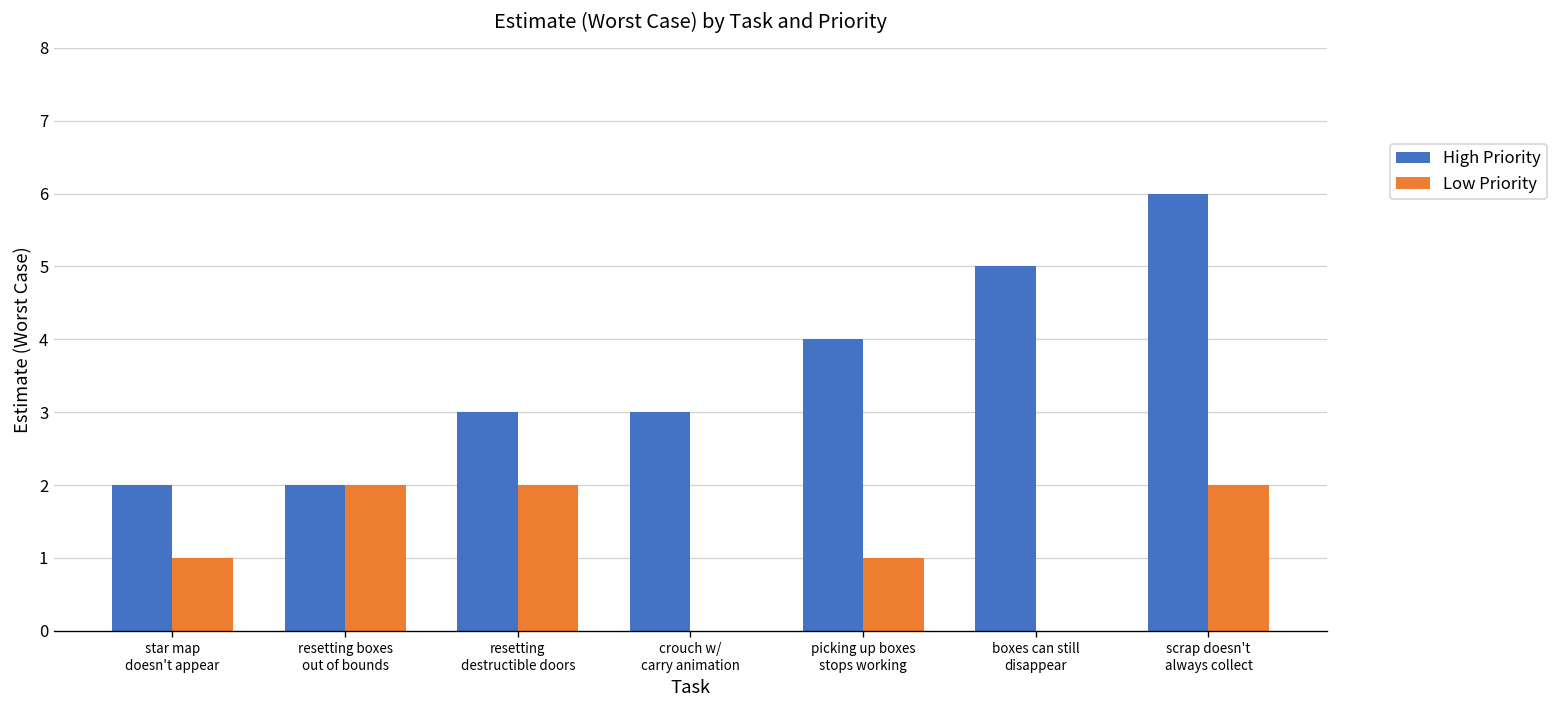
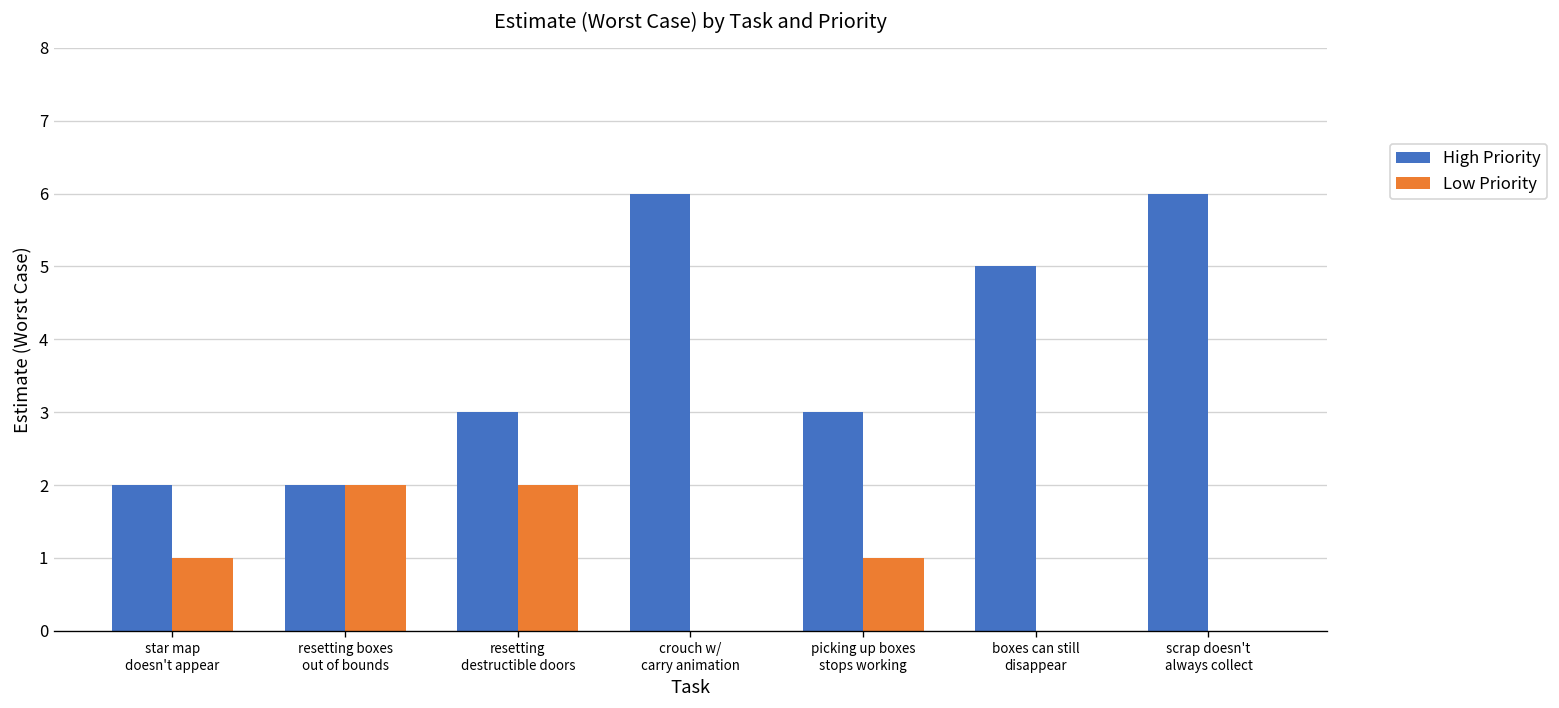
  {
    "High Priority": {
      "star map doesn't appear": 2,
      "resetting boxes out of bounds": 2,
      "resetting destructible doors": 3,
-     "crouch w/ carry animation": 3,
-     "picking up boxes stops working": 4,
+     "crouch w/ carry animation": 6,
+     "picking up boxes stops working": 3,
      "boxes can still disappear": 5,
      "scrap doesn't always collect": 6
    },
    "Low Priority": {
      "star map doesn't appear": 1,
      "resetting boxes out of bounds": 2,
      "resetting destructible doors": 2,
      "crouch w/ carry animation": 0,
      "picking up boxes stops working": 1,
      "boxes can still disappear": 0,
-     "scrap doesn't always collect": 2
+     "scrap doesn't always collect": 0
    }
  }
